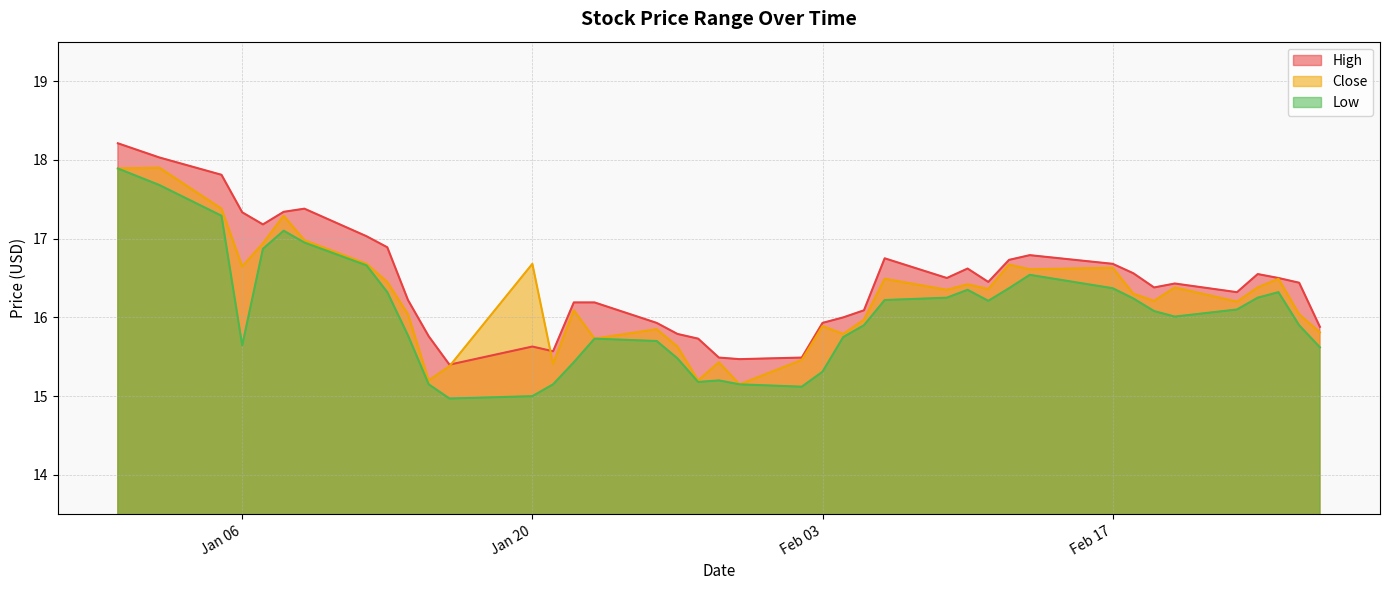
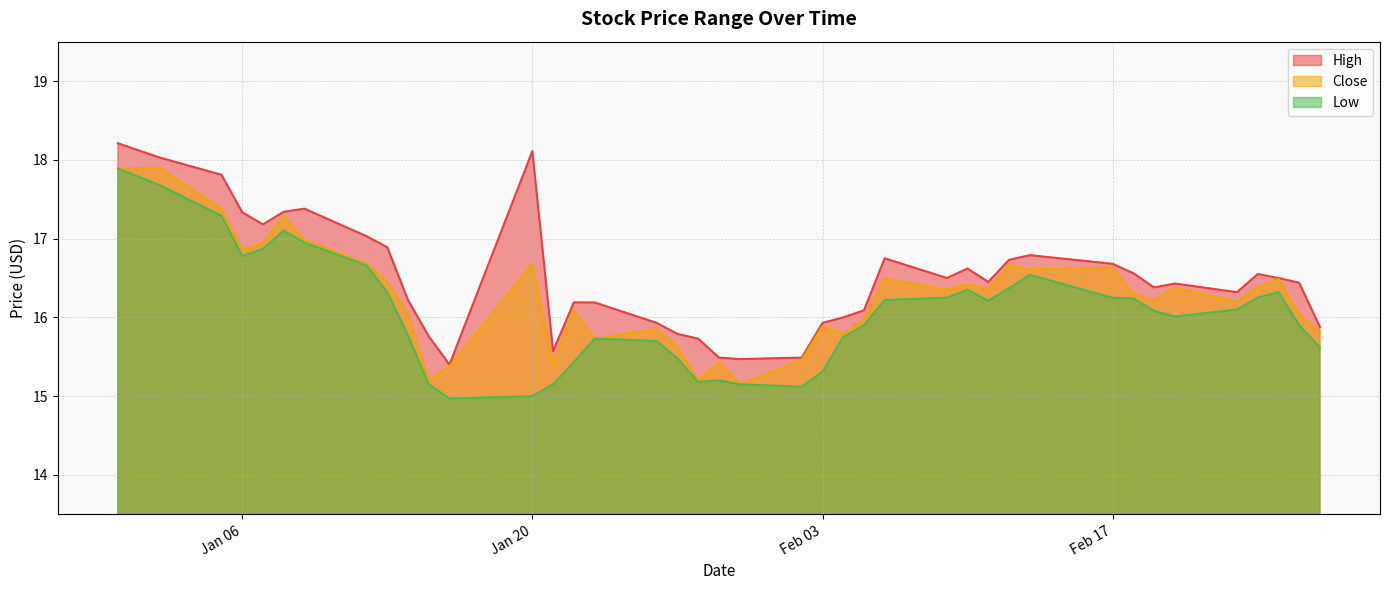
  {
    "High": {
      "Jan 06": 17.3,
-     "Jan 20": 15.6,
+     "Jan 20": 18.1,
      "Feb 03": 15.9,
      "Feb 17": 16.7
    },
    "Close": {
-     "Jan 06": 16.6,
+     "Jan 06": 16.9,
      "Jan 20": 16.7,
      "Feb 03": 15.9,
      "Feb 17": 16.6
    },
    "Low": {
-     "Jan 06": 15.6,
+     "Jan 06": 16.8,
      "Jan 20": 15.0,
      "Feb 03": 15.3,
-     "Feb 17": 16.4
+     "Feb 17": 16.2
    }
  }
